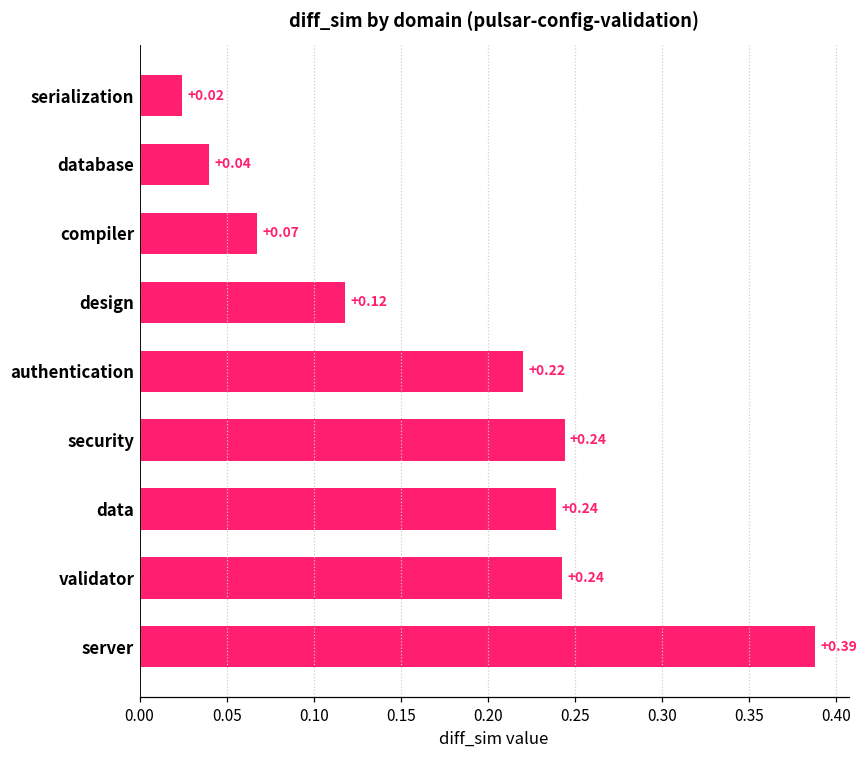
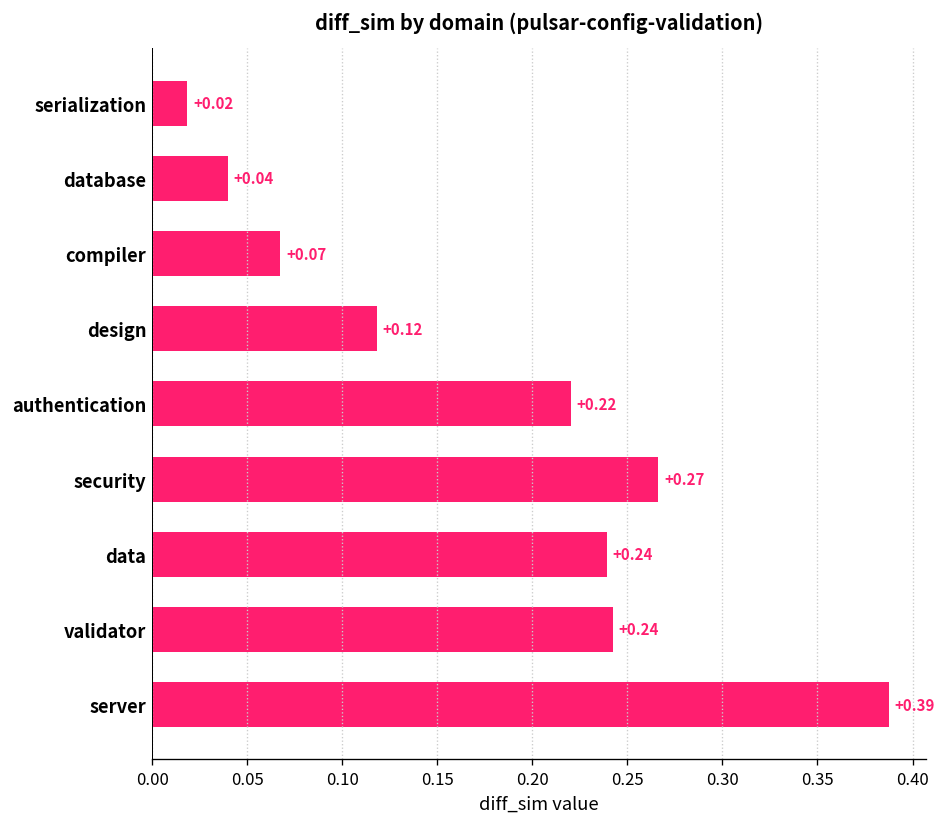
  {
-   "serialization": "0.024",
+   "serialization": "0.018",
    "database": "+0.04",
    "compiler": "+0.07",
    "design": "+0.12",
    "authentication": "+0.22",
-   "security": "+0.24",
+   "security": "+0.27",
    "data": "+0.24",
    "validator": "+0.24",
    "server": "+0.39"
  }
